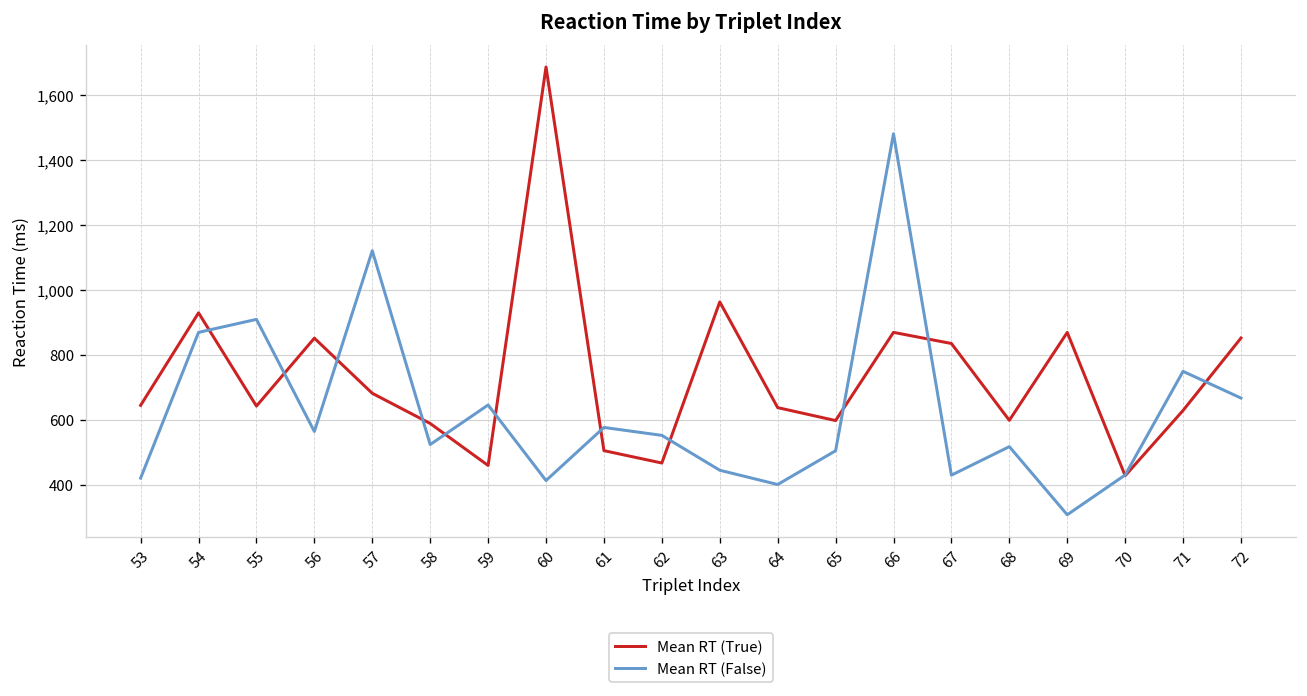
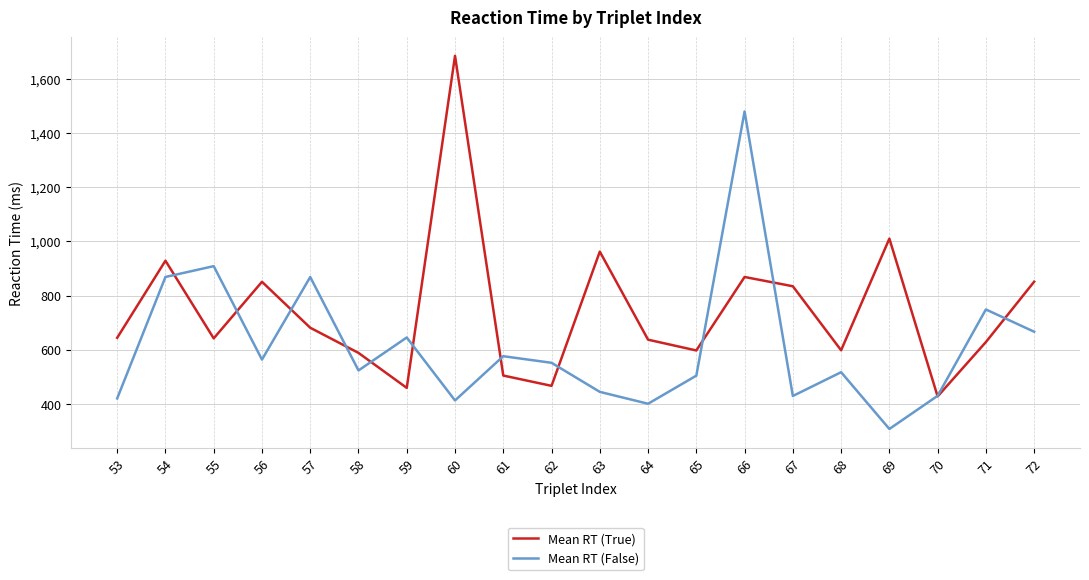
  {
    "Mean RT (True)": {
      "53": "640",
      "54": "930",
      "55": "640",
      "56": "850",
      "57": "680",
      "58": "590",
      "59": "460",
      "60": "1,690",
      "61": "500",
      "62": "470",
      "63": "960",
      "64": "640",
      "65": "600",
      "66": "870",
      "67": "830",
      "68": "600",
-     "69": "870",
+     "69": "1,010",
      "71": "630",
      "72": "850"
    },
    "Mean RT (False)": {
      "53": "420",
      "54": "870",
      "55": "910",
      "56": "560",
-     "57": "1,120",
+     "57": "870",
      "58": "520",
      "59": "650",
      "60": "410",
      "61": "580",
      "62": "550",
      "63": "440",
      "64": "400",
      "65": "500",
      "66": "1,480",
      "67": "430",
      "68": "520",
      "69": "310",
      "71": "750",
      "72": "670"
    }
  }
